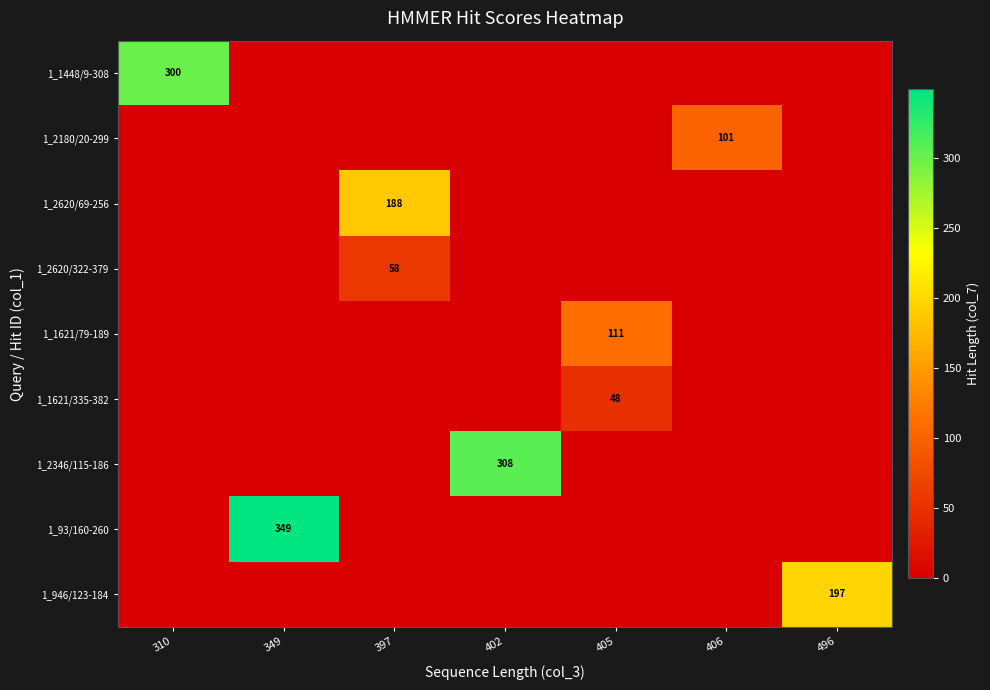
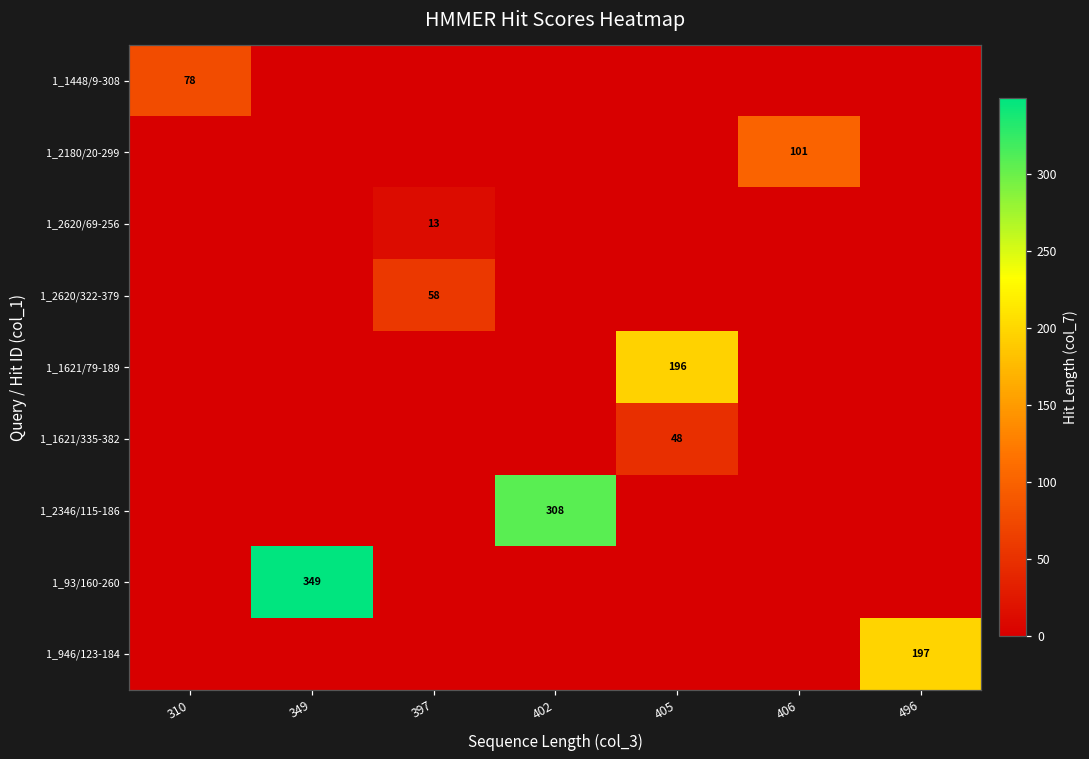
  {
    "1_1448/9-308": {
-     "310": 300
+     "310": 78
    },
    "1_2180/20-299": {
      "406": 101
    },
    "1_2620/69-256": {
-     "397": 188
+     "397": 13
    },
    "1_2620/322-379": {
      "397": 58
    },
    "1_1621/79-189": {
-     "405": 111
+     "405": 196
    },
    "1_1621/335-382": {
      "405": 48
    },
    "1_2346/115-186": {
      "402": 308
    },
    "1_93/160-260": {
      "349": 349
    },
    "1_946/123-184": {
      "496": 197
    }
  }
